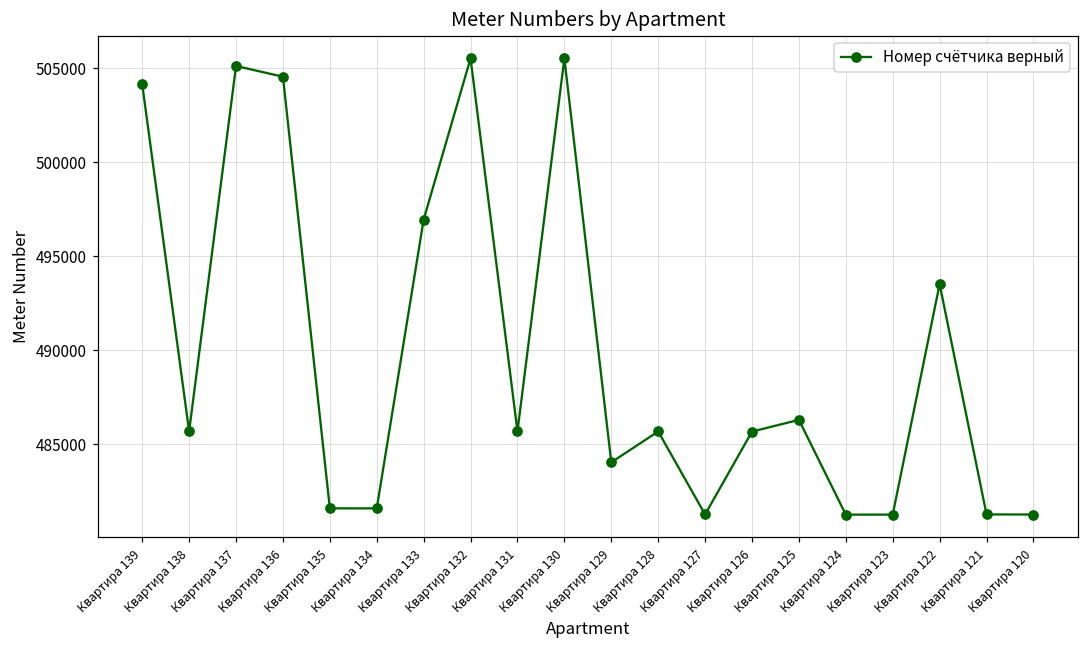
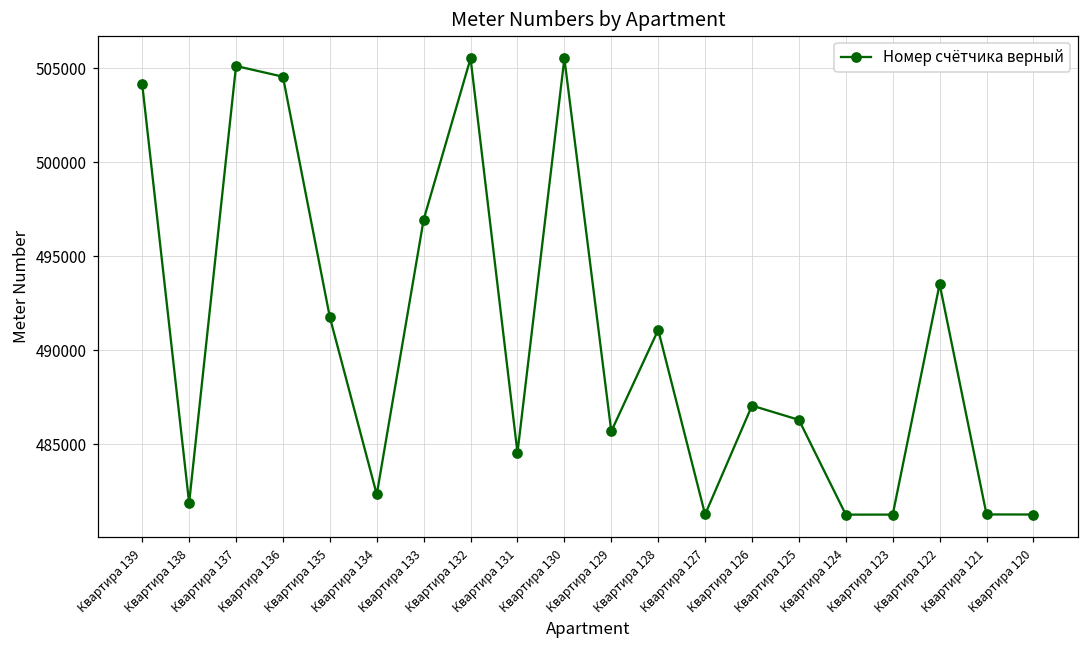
  {
    "Квартира 139": 504100,
-   "Квартира 138": 485700,
+   "Квартира 138": 481900,
    "Квартира 137": 505100,
    "Квартира 136": 504500,
-   "Квартира 135": 481600,
-   "Квартира 134": 481600,
+   "Квартира 135": 491700,
+   "Квартира 134": 482300,
    "Квартира 133": 496900,
    "Квартира 132": 505500,
-   "Квартира 131": 485700,
+   "Квартира 131": 484500,
    "Квартира 130": 505500,
-   "Квартира 129": 484000,
-   "Квартира 128": 485700,
+   "Квартира 129": 485700,
+   "Квартира 128": 491100,
    "Квартира 127": 481300,
-   "Квартира 126": 485700,
+   "Квартира 126": 487000,
    "Квартира 125": 486300,
    "Квартира 124": 481200,
    "Квартира 123": 481200,
    "Квартира 122": 493500,
    "Квартира 121": 481300,
    "Квартира 120": 481300
  }
